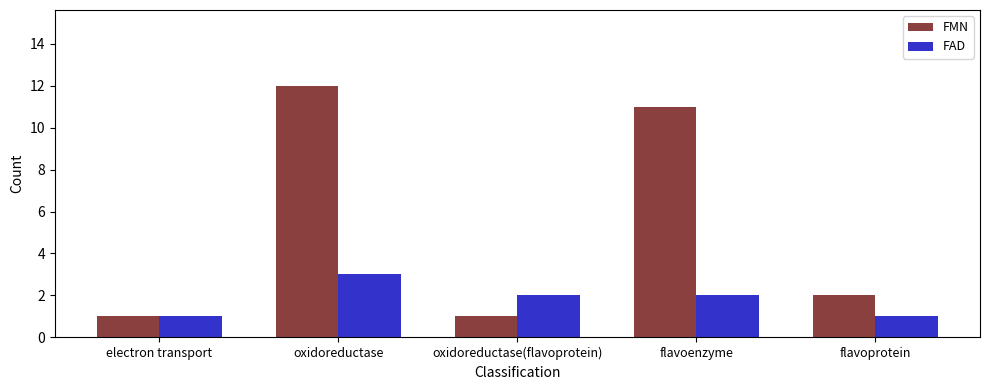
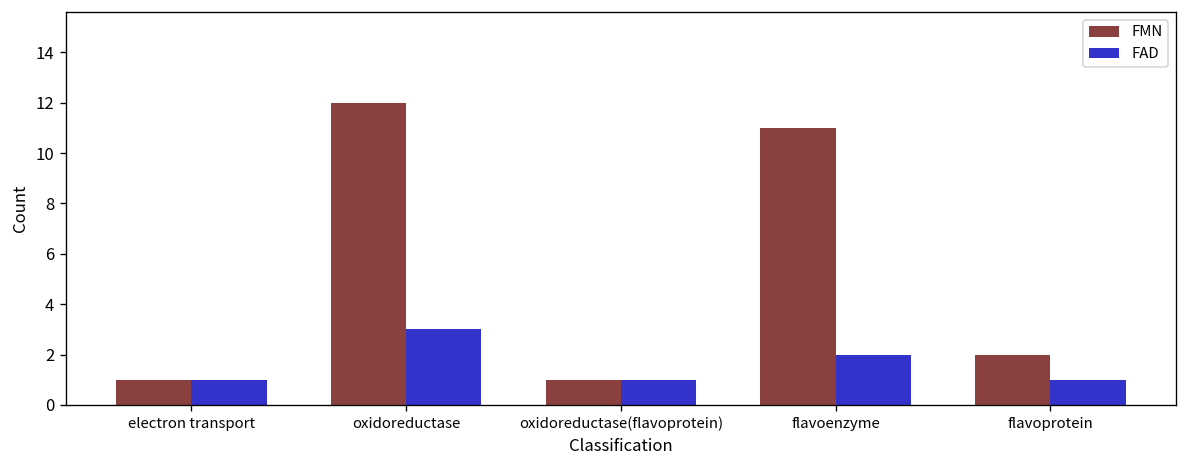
  {
    "FMN": {
      "electron transport": 1,
      "oxidoreductase": 12,
      "oxidoreductase(flavoprotein)": 1,
      "flavoenzyme": 11,
      "flavoprotein": 2
    },
    "FAD": {
      "electron transport": 1,
      "oxidoreductase": 3,
-     "oxidoreductase(flavoprotein)": 2,
+     "oxidoreductase(flavoprotein)": 1,
      "flavoenzyme": 2,
      "flavoprotein": 1
    }
  }
